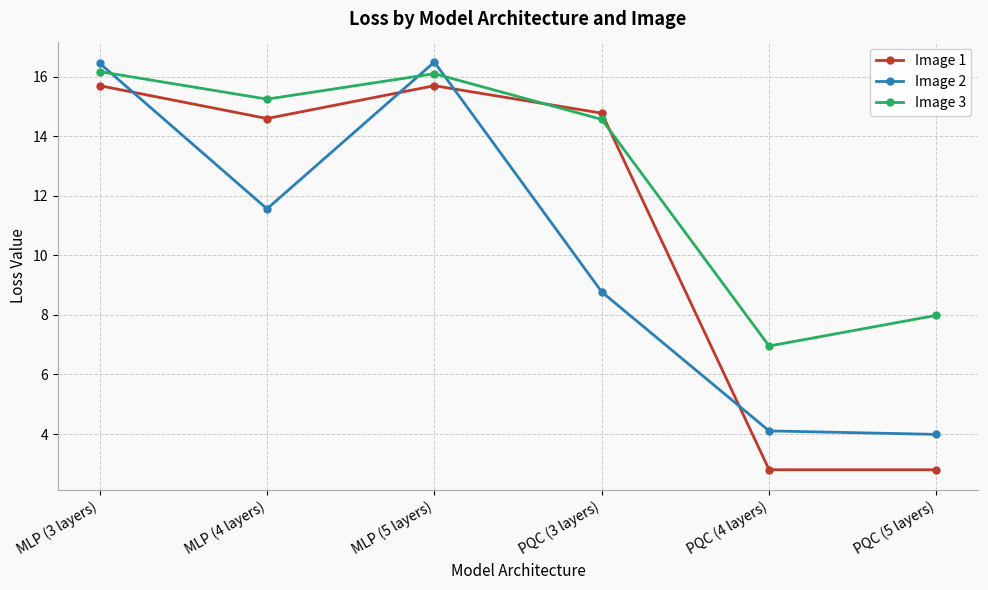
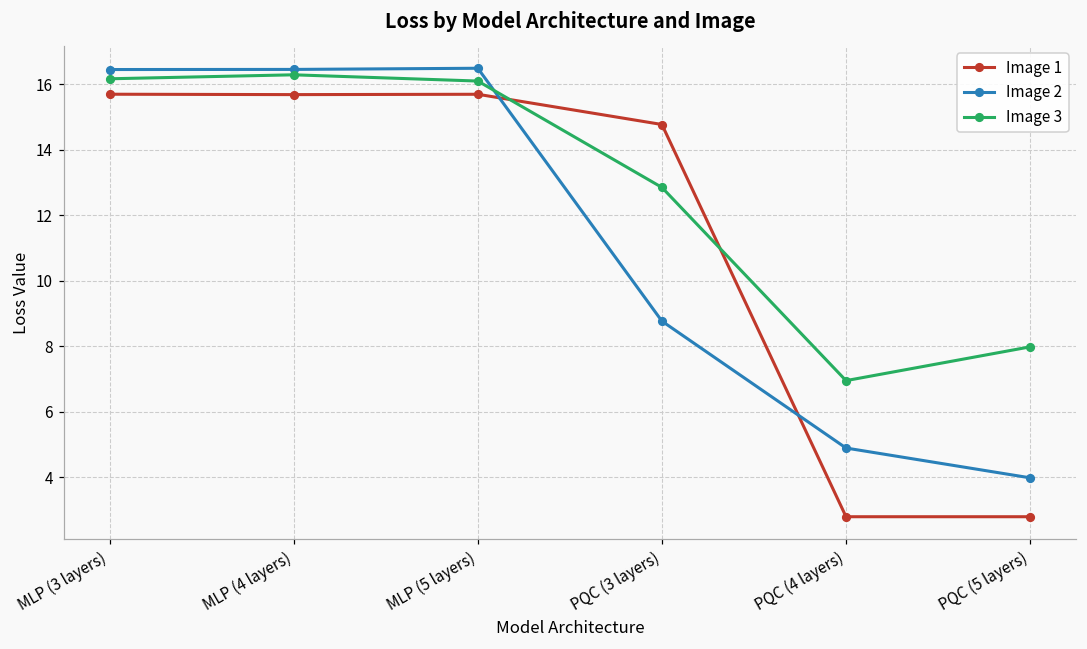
  {
    "Image 1": {
      "MLP (3 layers)": 15.7,
-     "MLP (4 layers)": 14.6,
+     "MLP (4 layers)": 15.7,
      "MLP (5 layers)": 15.7,
      "PQC (3 layers)": 14.8,
      "PQC (4 layers)": 2.8,
      "PQC (5 layers)": 2.8
    },
    "Image 2": {
      "MLP (3 layers)": 16.4,
-     "MLP (4 layers)": 11.6,
+     "MLP (4 layers)": 16.5,
      "MLP (5 layers)": 16.5,
      "PQC (3 layers)": 8.8,
-     "PQC (4 layers)": 4.1,
+     "PQC (4 layers)": 4.9,
      "PQC (5 layers)": 4.0
    },
    "Image 3": {
      "MLP (3 layers)": 16.2,
-     "MLP (4 layers)": 15.2,
+     "MLP (4 layers)": 16.3,
      "MLP (5 layers)": 16.1,
-     "PQC (3 layers)": 14.6,
+     "PQC (3 layers)": 12.8,
      "PQC (4 layers)": 7.0,
      "PQC (5 layers)": 8.0
    }
  }
